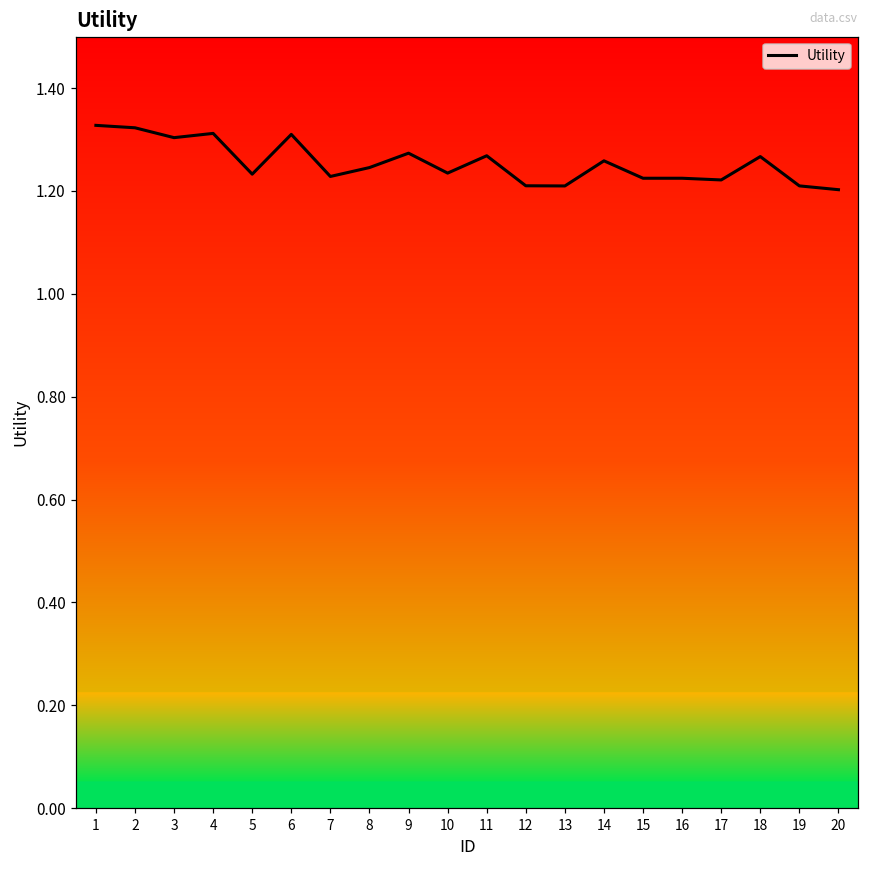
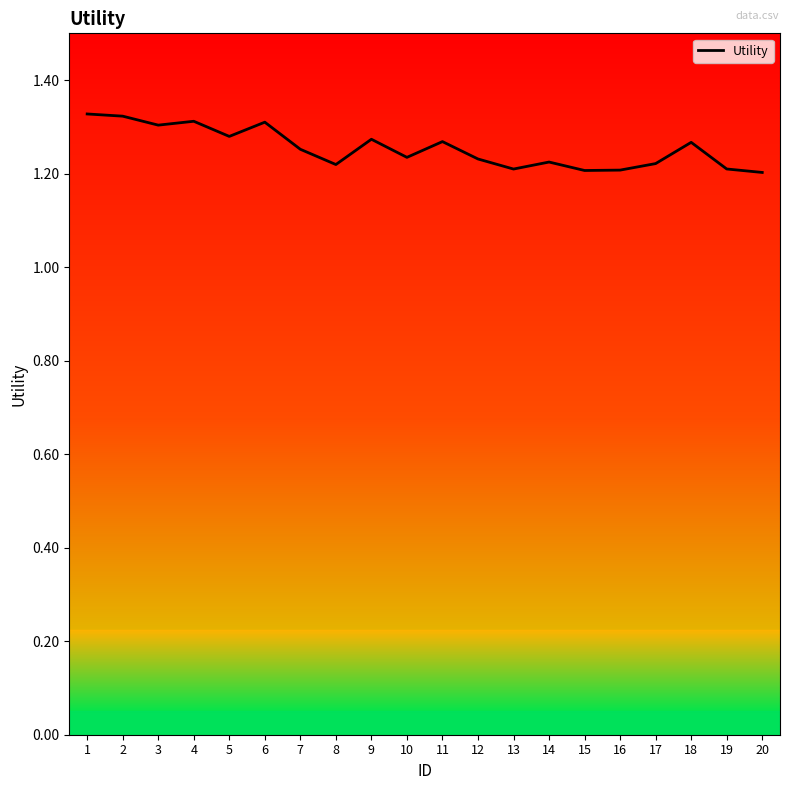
  {
    "1": 1.33,
    "2": 1.32,
    "3": 1.30,
    "4": 1.31,
-   "5": 1.23,
+   "5": 1.28,
    "6": 1.31,
-   "7": 1.23,
-   "8": 1.25,
+   "7": 1.25,
+   "8": 1.22,
    "9": 1.27,
    "10": 1.23,
    "11": 1.27,
-   "12": 1.21,
+   "12": 1.23,
    "13": 1.21,
-   "14": 1.26,
-   "15": 1.22,
-   "16": 1.22,
+   "14": 1.22,
+   "15": 1.21,
+   "16": 1.21,
    "17": 1.22,
    "18": 1.27,
    "19": 1.21,
    "20": 1.20
  }
